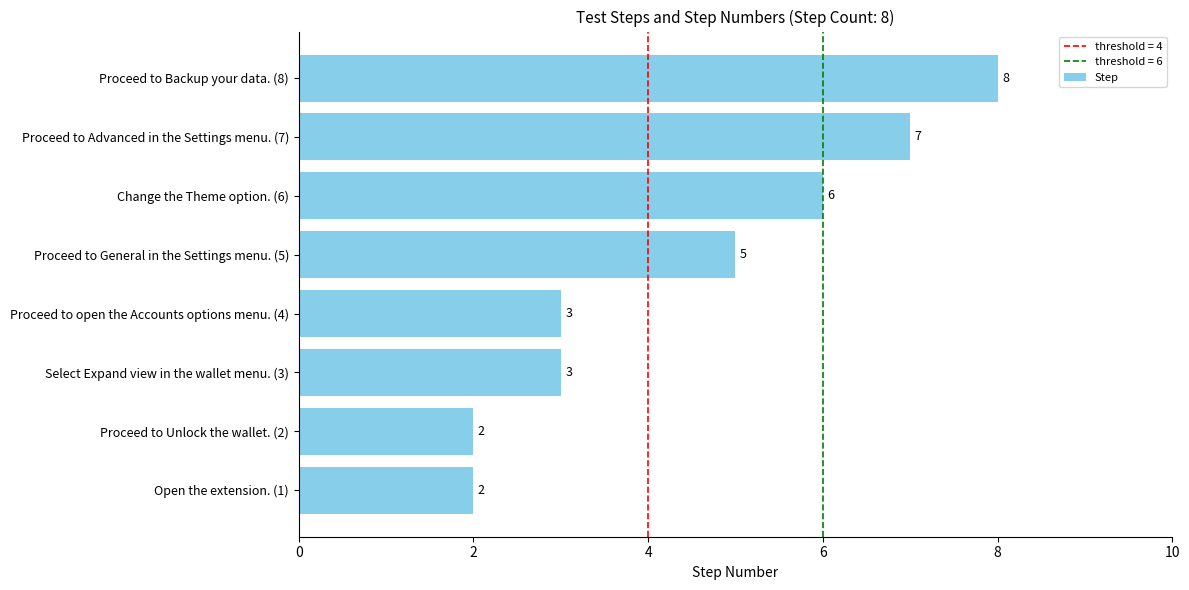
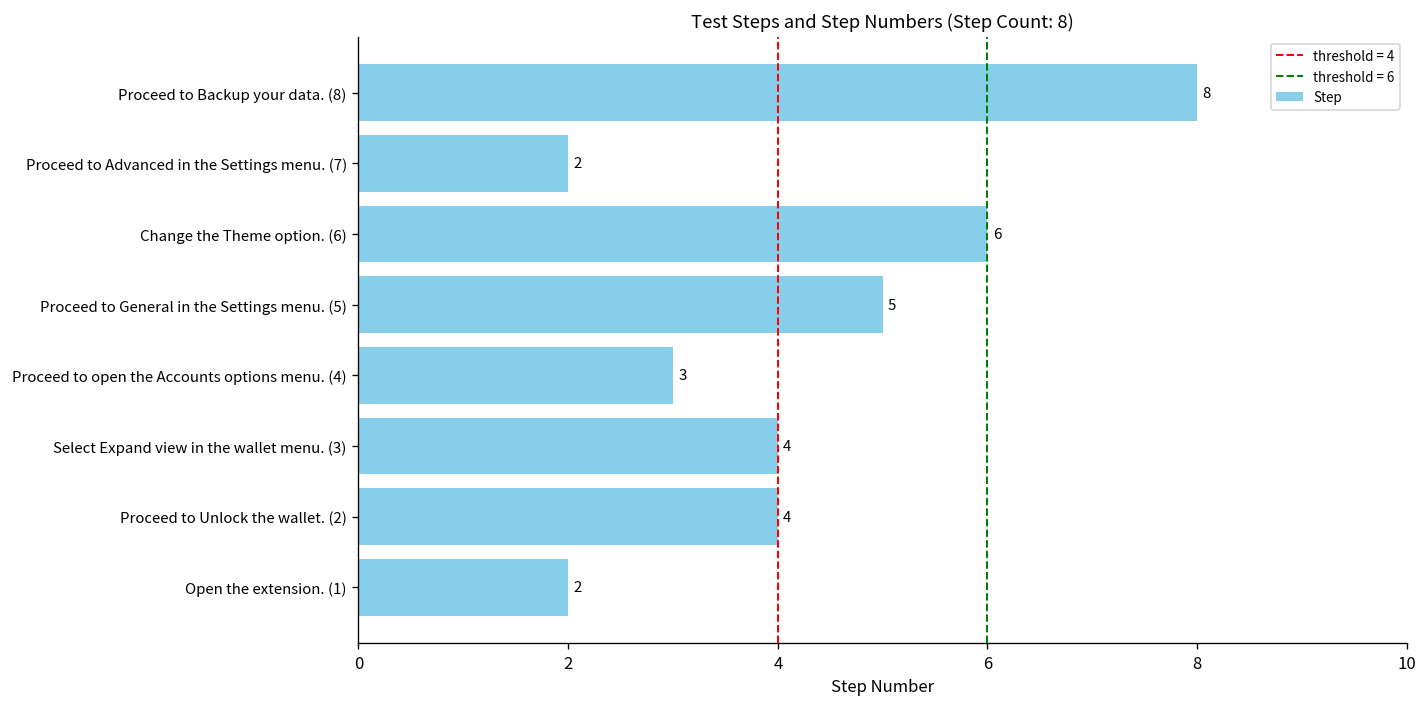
  {
    "Proceed to Backup your data. (8)": 8,
-   "Proceed to Advanced in the Settings menu. (7)": 7,
+   "Proceed to Advanced in the Settings menu. (7)": 2,
    "Change the Theme option. (6)": 6,
    "Proceed to General in the Settings menu. (5)": 5,
    "Proceed to open the Accounts options menu. (4)": 3,
-   "Select Expand view in the wallet menu. (3)": 3,
-   "Proceed to Unlock the wallet. (2)": 2,
+   "Select Expand view in the wallet menu. (3)": 4,
+   "Proceed to Unlock the wallet. (2)": 4,
    "Open the extension. (1)": 2
  }
